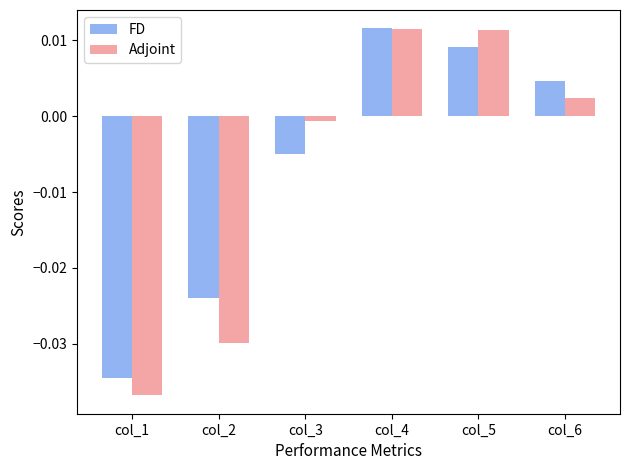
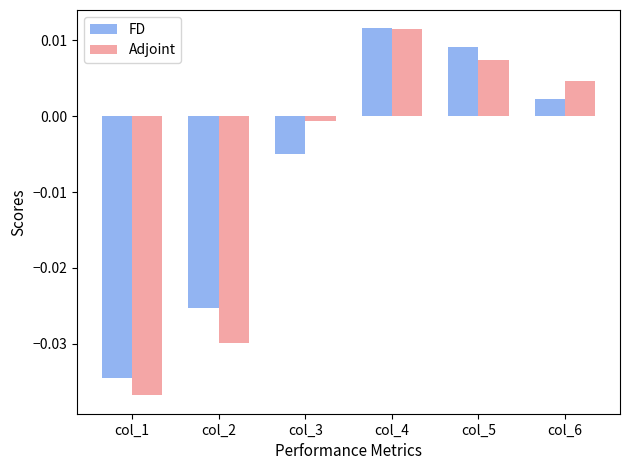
  {
    "FD": {
      "col_1": -0.034,
-     "col_2": -0.024,
+     "col_2": -0.025,
      "col_3": -0.005,
      "col_4": 0.012,
      "col_5": 0.009,
-     "col_6": 0.005
+     "col_6": 0.002
    },
    "Adjoint": {
      "col_1": -0.037,
      "col_2": -0.030,
      "col_3": -0.001,
      "col_4": 0.012,
-     "col_5": 0.011,
-     "col_6": 0.002
+     "col_5": 0.007,
+     "col_6": 0.005
    }
  }
